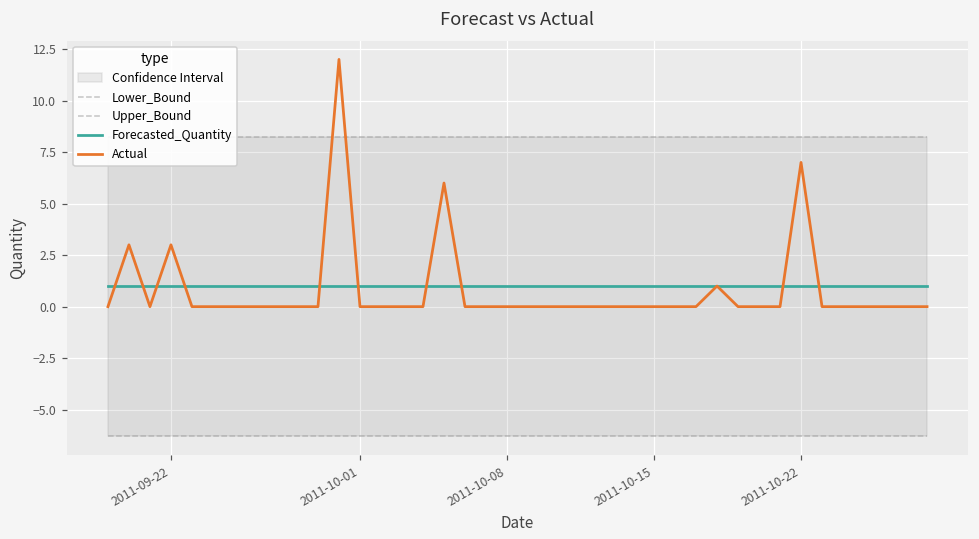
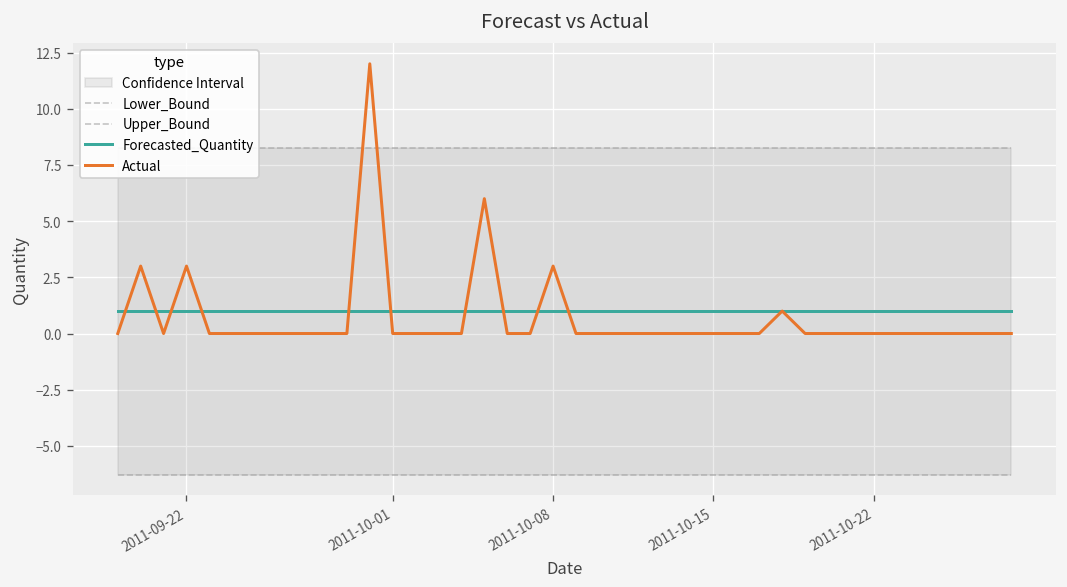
  {
    "Forecasted_Quantity": {
      "2011-09-22": 1,
      "2011-10-01": 1,
      "2011-10-08": 1,
      "2011-10-15": 1,
      "2011-10-22": 1
    },
    "Actual": {
      "2011-09-22": 3,
      "2011-10-01": 0,
-     "2011-10-08": 0,
+     "2011-10-08": 3,
      "2011-10-15": 0,
-     "2011-10-22": 7
+     "2011-10-22": 0
    }
  }
